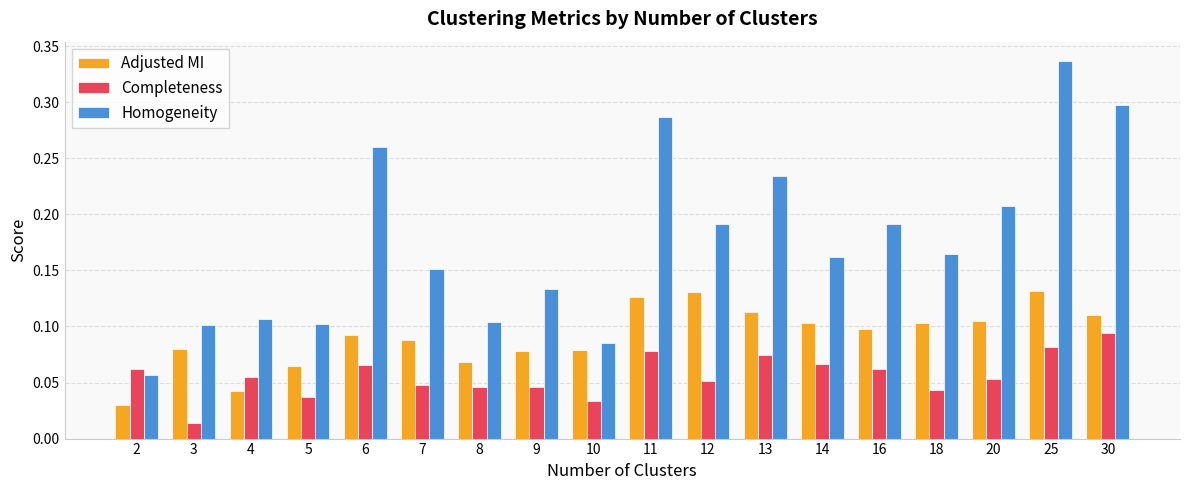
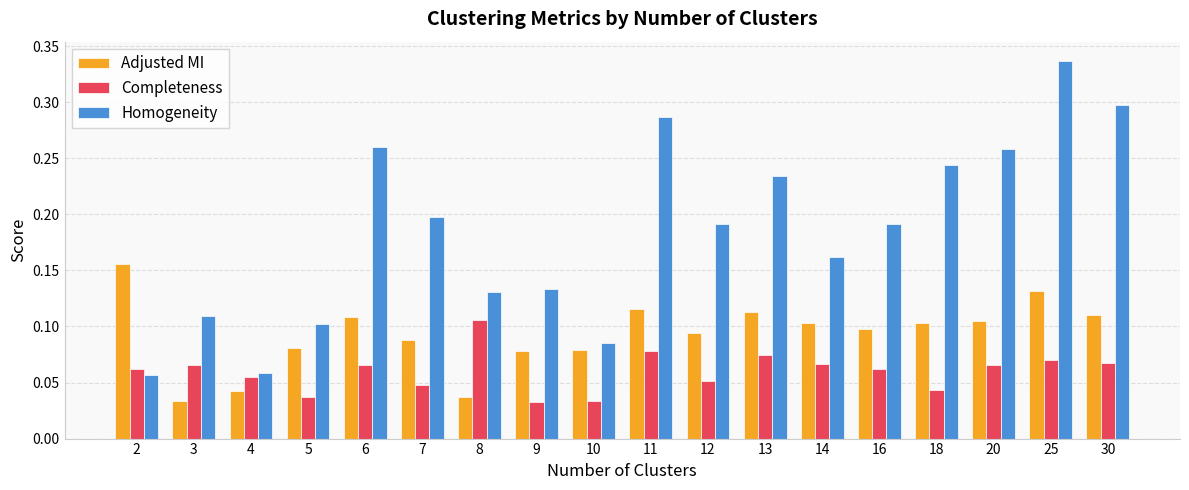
  {
    "Adjusted MI": {
-     "2": 0.030,
-     "3": 0.079,
+     "2": 0.155,
+     "3": 0.033,
      "4": 0.043,
-     "5": 0.064,
-     "6": 0.092,
+     "5": 0.081,
+     "6": 0.109,
      "7": 0.088,
-     "8": 0.068,
+     "8": 0.037,
      "9": 0.078,
      "10": 0.079,
-     "11": 0.126,
-     "12": 0.131,
+     "11": 0.116,
+     "12": 0.094,
      "13": 0.113,
      "14": 0.103,
      "16": 0.098,
      "18": 0.103,
      "20": 0.105,
      "25": 0.131,
      "30": 0.110
    },
    "Completeness": {
      "2": 0.062,
-     "3": 0.013,
+     "3": 0.066,
      "4": 0.055,
      "5": 0.037,
      "6": 0.066,
      "7": 0.048,
-     "8": 0.046,
-     "9": 0.046,
+     "8": 0.106,
+     "9": 0.033,
      "10": 0.033,
      "11": 0.078,
      "12": 0.052,
      "13": 0.075,
      "14": 0.067,
      "16": 0.062,
      "18": 0.043,
-     "20": 0.053,
-     "25": 0.082,
-     "30": 0.095
+     "20": 0.066,
+     "25": 0.070,
+     "30": 0.068
    },
    "Homogeneity": {
      "2": 0.056,
-     "3": 0.101,
-     "4": 0.107,
+     "3": 0.109,
+     "4": 0.058,
      "5": 0.102,
      "6": 0.260,
-     "7": 0.151,
-     "8": 0.104,
+     "7": 0.198,
+     "8": 0.131,
      "9": 0.133,
      "10": 0.085,
      "11": 0.287,
      "12": 0.191,
      "13": 0.234,
      "14": 0.162,
      "16": 0.191,
-     "18": 0.164,
-     "20": 0.207,
+     "18": 0.244,
+     "20": 0.258,
      "25": 0.337,
      "30": 0.298
    }
  }
